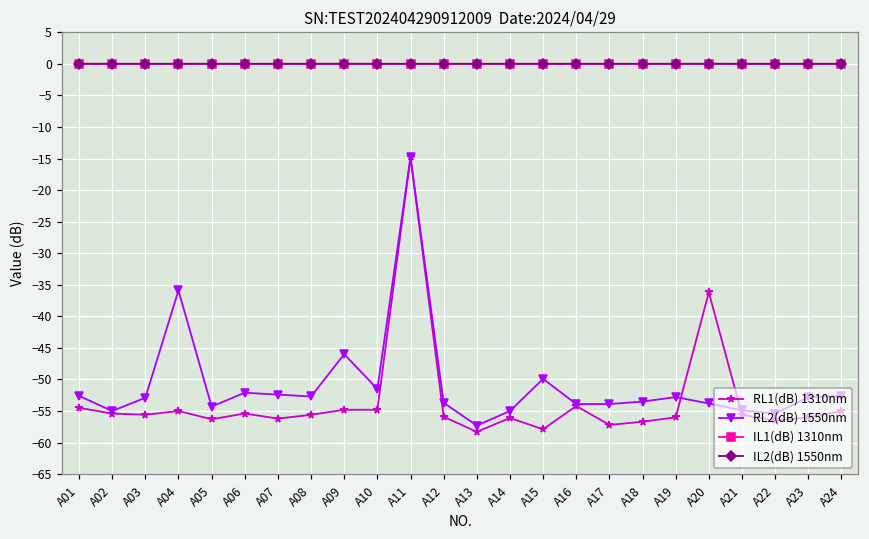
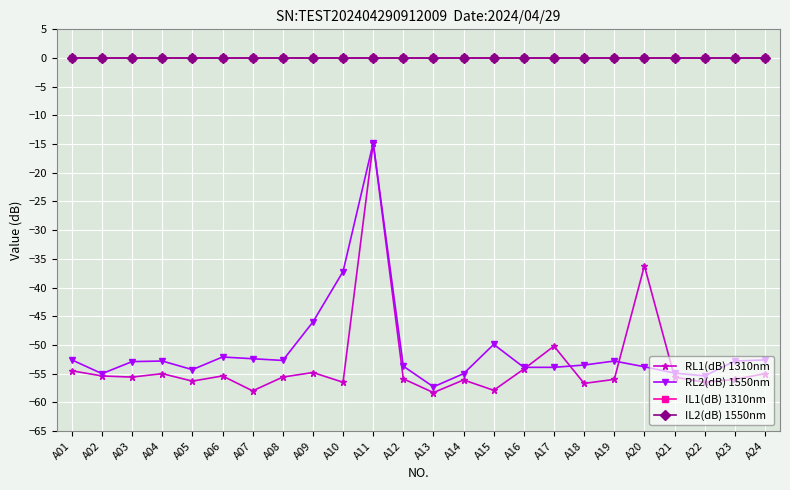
  {
    "RL1(dB) 1310nm": {
      "A01": -55,
      "A03": -56,
      "A04": -55,
      "A05": -56,
      "A06": -55,
-     "A07": -56,
+     "A07": -58,
      "A08": -56,
      "A09": -55,
-     "A10": -55,
+     "A10": -57,
      "A12": -56,
      "A13": -58,
      "A14": -56,
      "A15": -58,
-     "A17": -57,
+     "A17": -50,
      "A18": -57,
      "A19": -56,
      "A20": -36
    },
    "RL2(dB) 1550nm": {
      "A01": -53,
      "A03": -53,
-     "A04": -36,
+     "A04": -53,
      "A05": -54,
      "A06": -52,
      "A07": -52,
      "A08": -53,
      "A09": -46,
-     "A10": -52,
+     "A10": -37,
      "A12": -54,
      "A13": -57,
      "A14": -55,
      "A15": -50,
      "A17": -54,
      "A18": -54,
      "A19": -53,
      "A20": -54
    },
    "IL2(dB) 1550nm": {
      "A01": 0,
      "A02": 0,
      "A03": 0,
      "A04": 0,
      "A05": 0,
      "A06": 0,
      "A07": 0,
      "A08": 0,
      "A09": 0,
      "A10": 0,
      "A11": 0,
      "A12": 0,
      "A13": 0,
      "A14": 0,
      "A15": 0,
      "A16": 0,
      "A17": 0,
      "A18": 0,
      "A19": 0,
      "A20": 0,
      "A21": 0,
      "A22": 0,
      "A23": 0,
      "A24": 0
    }
  }
